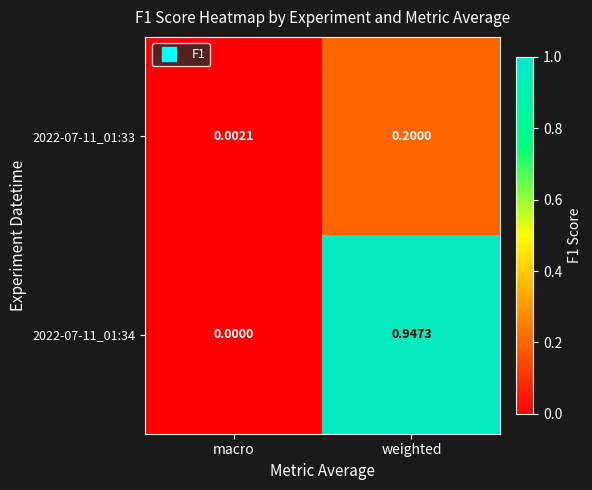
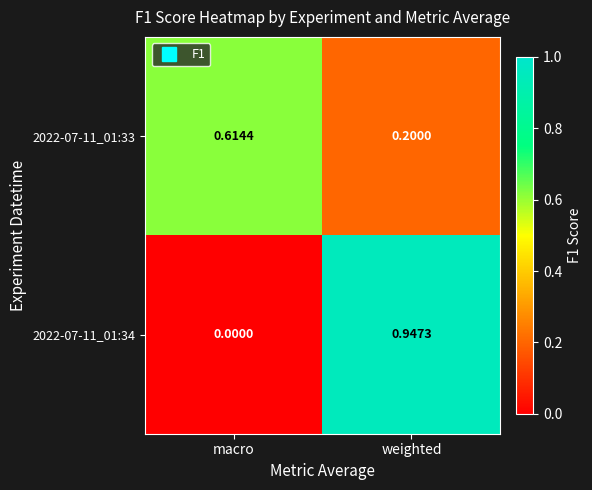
  {
    "2022-07-11_01:33": {
-     "macro": 0.0021,
+     "macro": 0.6144,
      "weighted": 0.2000
    },
    "2022-07-11_01:34": {
      "macro": 0.0000,
      "weighted": 0.9473
    }
  }
